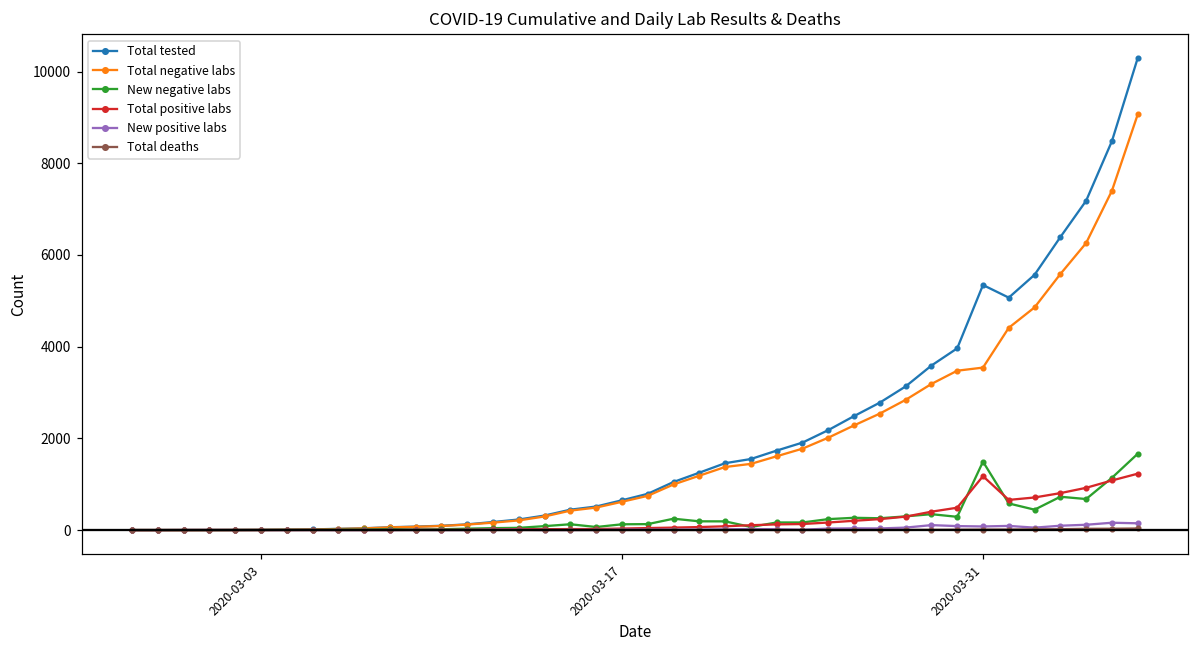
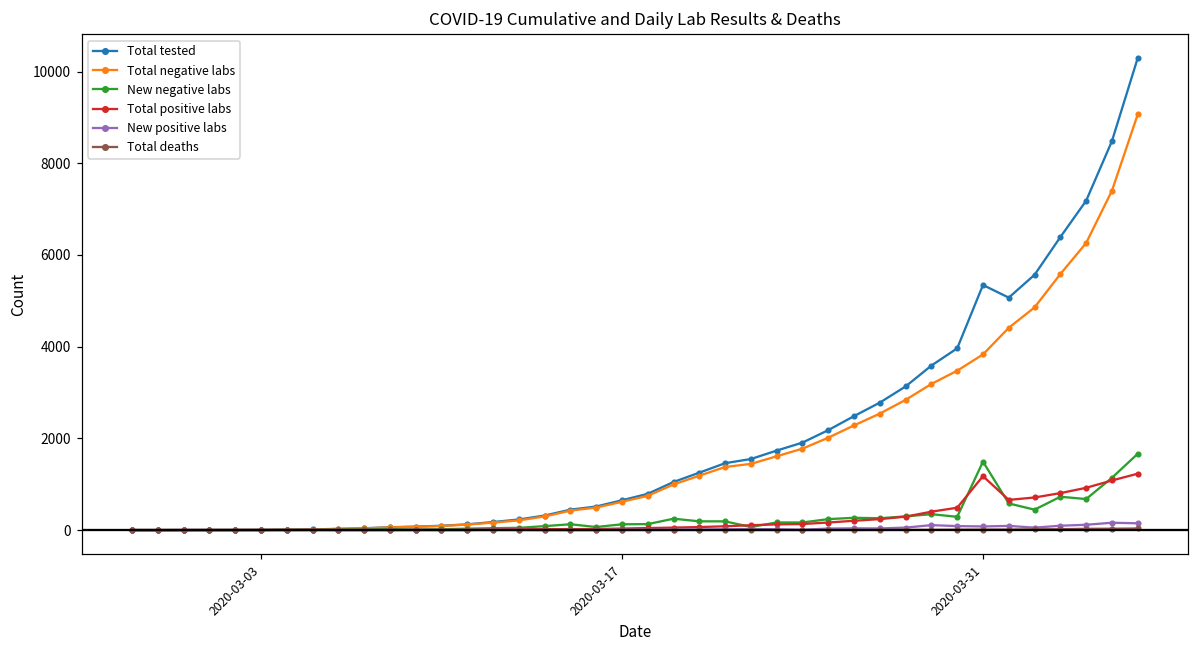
  {
    "Total tested": {
      "2020-03-31": 5300
    },
    "Total negative labs": {
-     "2020-03-31": 3500
+     "2020-03-31": 3800
    },
    "New negative labs": {
      "2020-03-17": 100,
      "2020-03-31": 1500
    },
    "Total positive labs": {
      "2020-03-31": 1200
    },
    "New positive labs": {
      "2020-03-31": 100
    },
    "Total deaths": {
      "2020-03-31": 0
    }
  }
